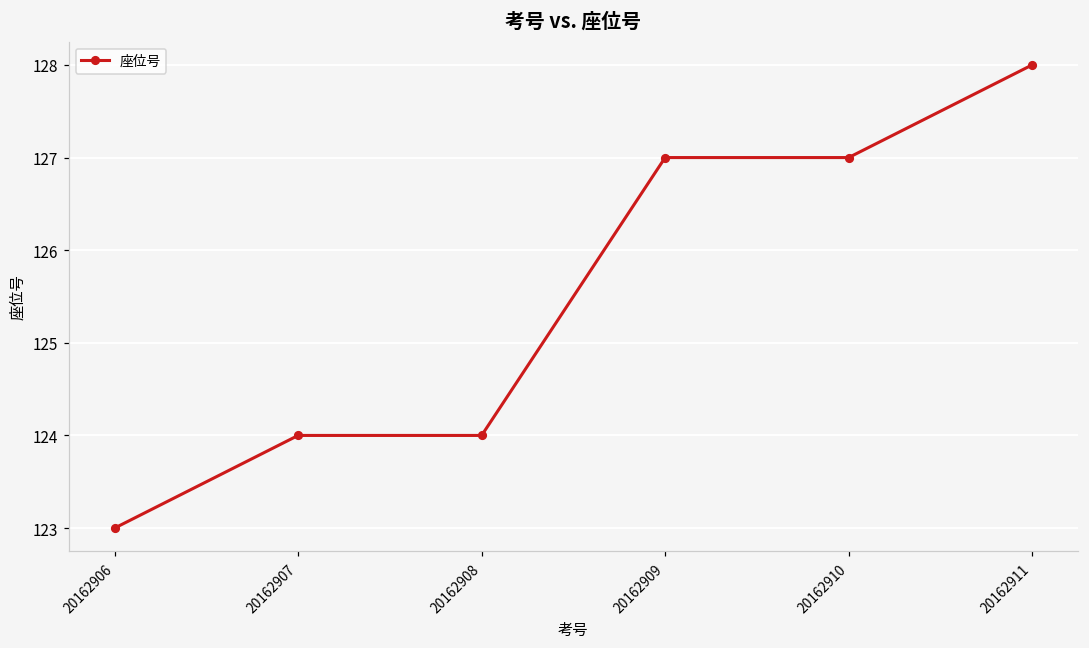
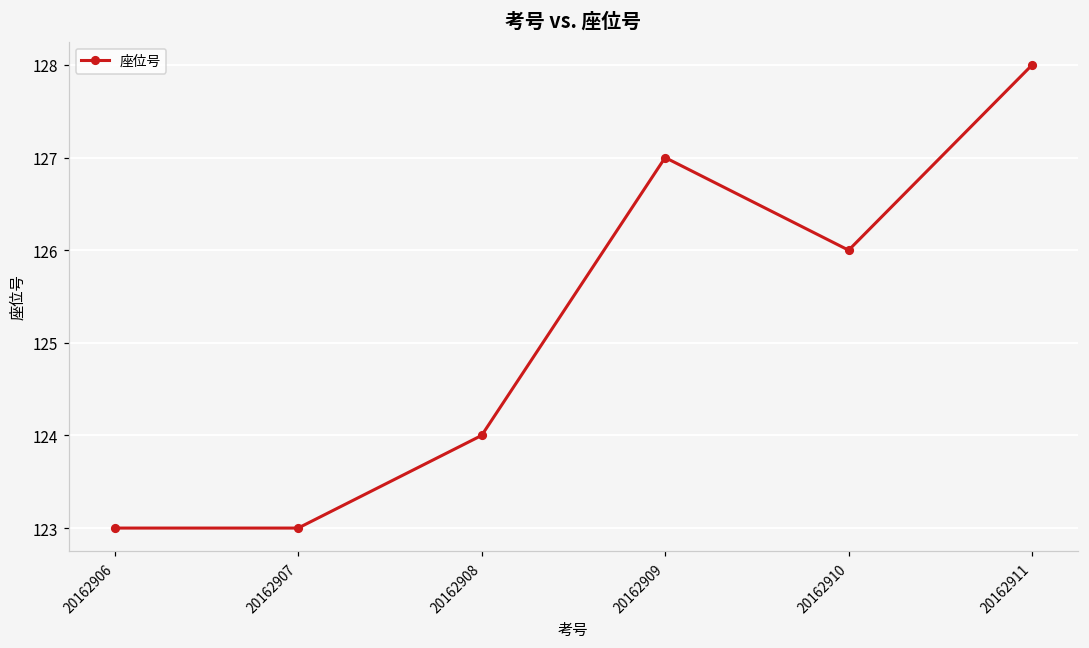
  {
    "20162906": 123,
-   "20162907": 124,
+   "20162907": 123,
    "20162908": 124,
    "20162909": 127,
-   "20162910": 127,
+   "20162910": 126,
    "20162911": 128
  }
